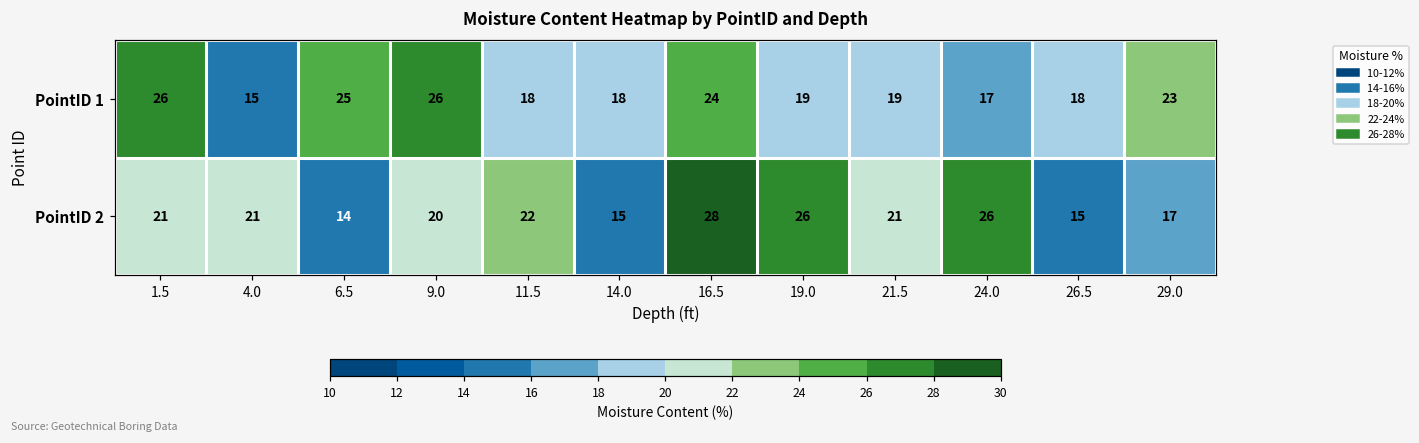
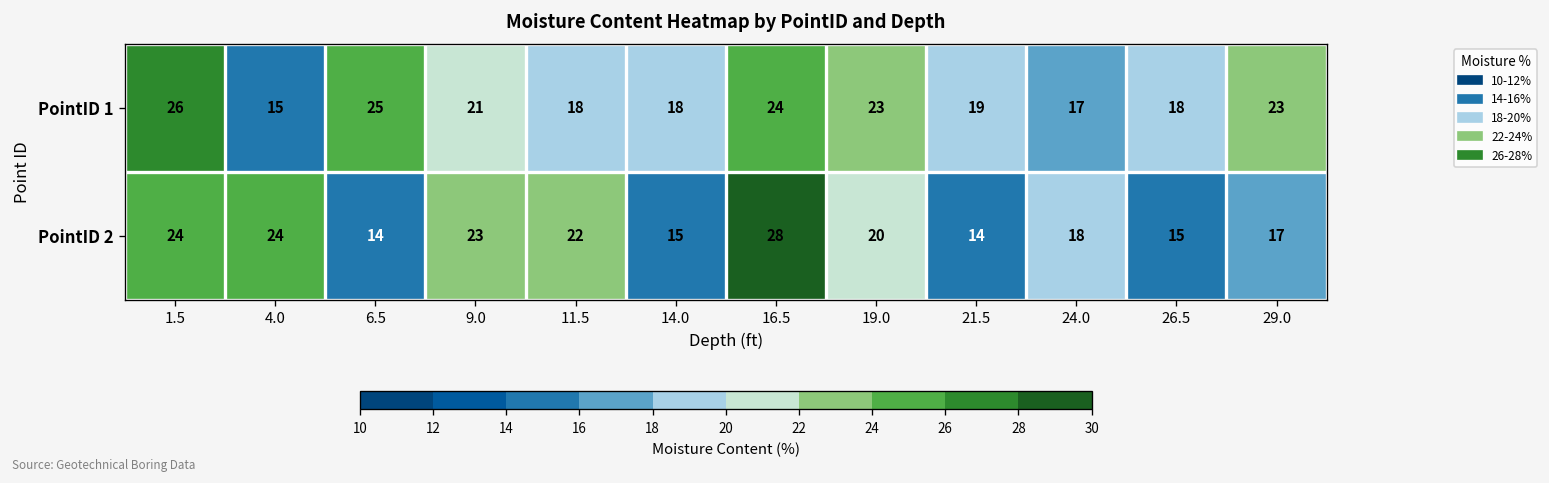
  {
    "PointID 1": {
      "1.5": 26,
      "4.0": 15,
      "6.5": 25,
-     "9.0": 26,
+     "9.0": 21,
      "11.5": 18,
      "14.0": 18,
      "16.5": 24,
-     "19.0": 19,
+     "19.0": 23,
      "21.5": 19,
      "24.0": 17,
      "26.5": 18,
      "29.0": 23
    },
    "PointID 2": {
-     "1.5": 21,
-     "4.0": 21,
+     "1.5": 24,
+     "4.0": 24,
      "6.5": 14,
-     "9.0": 20,
+     "9.0": 23,
      "11.5": 22,
      "14.0": 15,
      "16.5": 28,
-     "19.0": 26,
-     "21.5": 21,
-     "24.0": 26,
+     "19.0": 20,
+     "21.5": 14,
+     "24.0": 18,
      "26.5": 15,
      "29.0": 17
    }
  }
